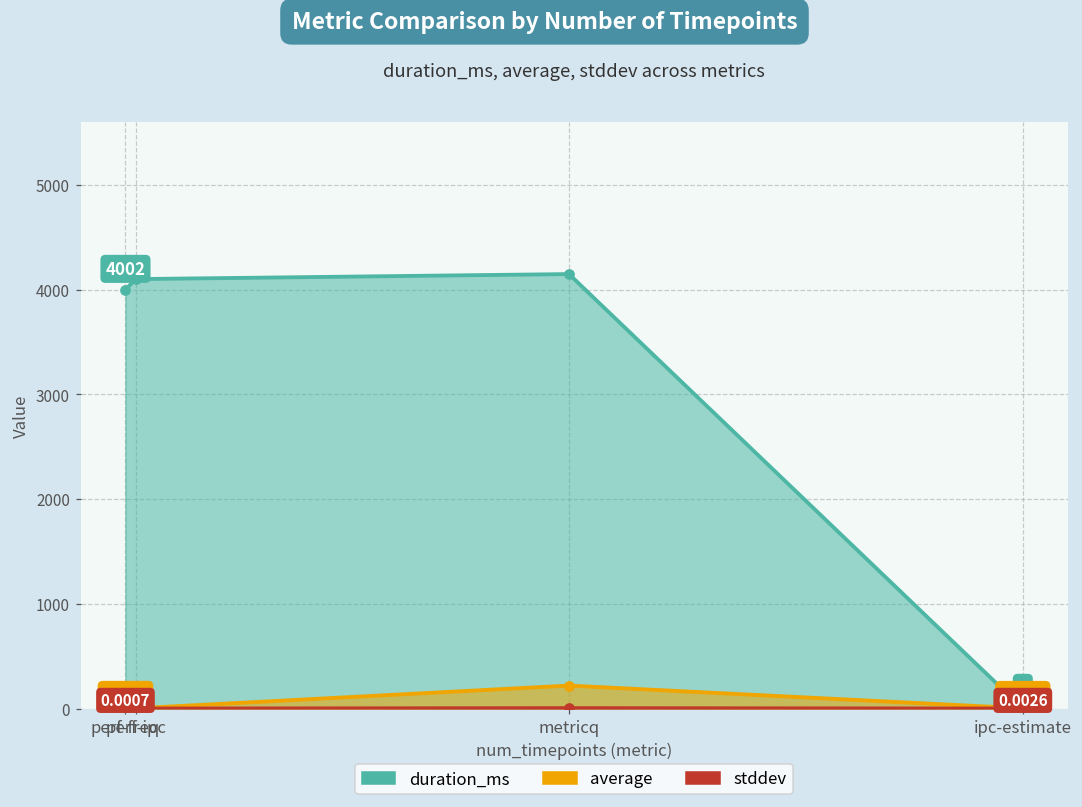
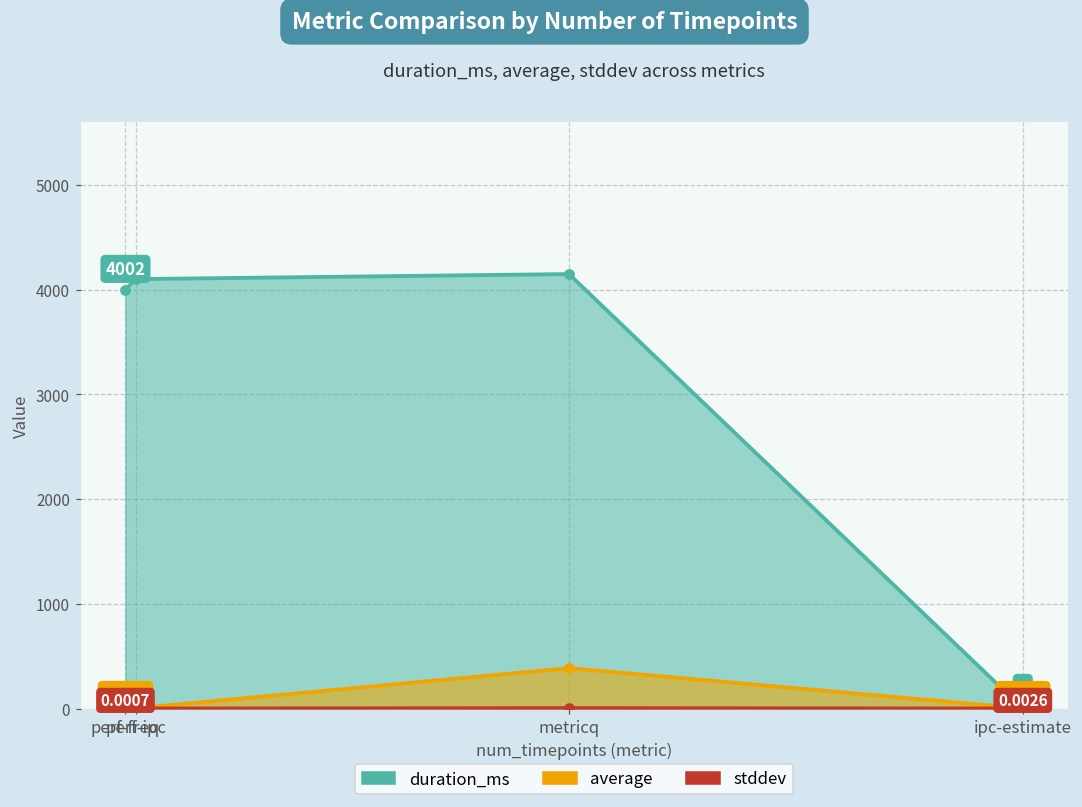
  {
    "duration_ms": {
      "metricq": 4200
    },
    "average": {
-     "metricq": 200
+     "metricq": 400
    },
    "stddev": {
      "metricq": 0
    }
  }
